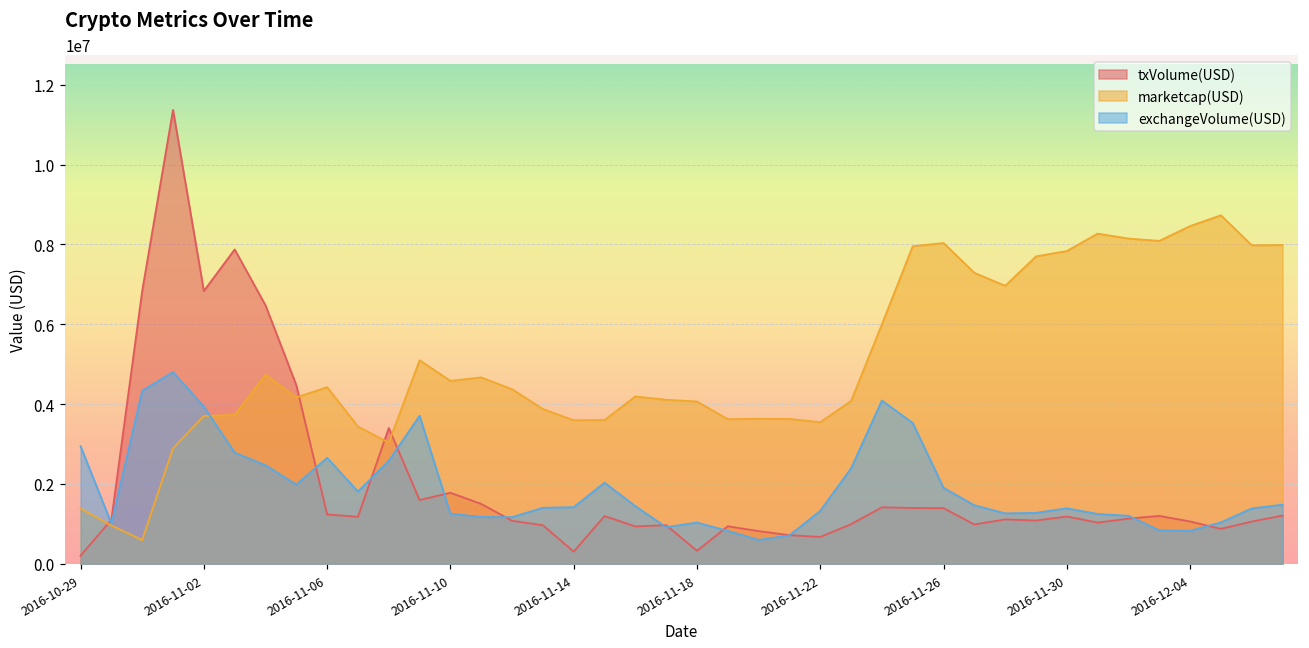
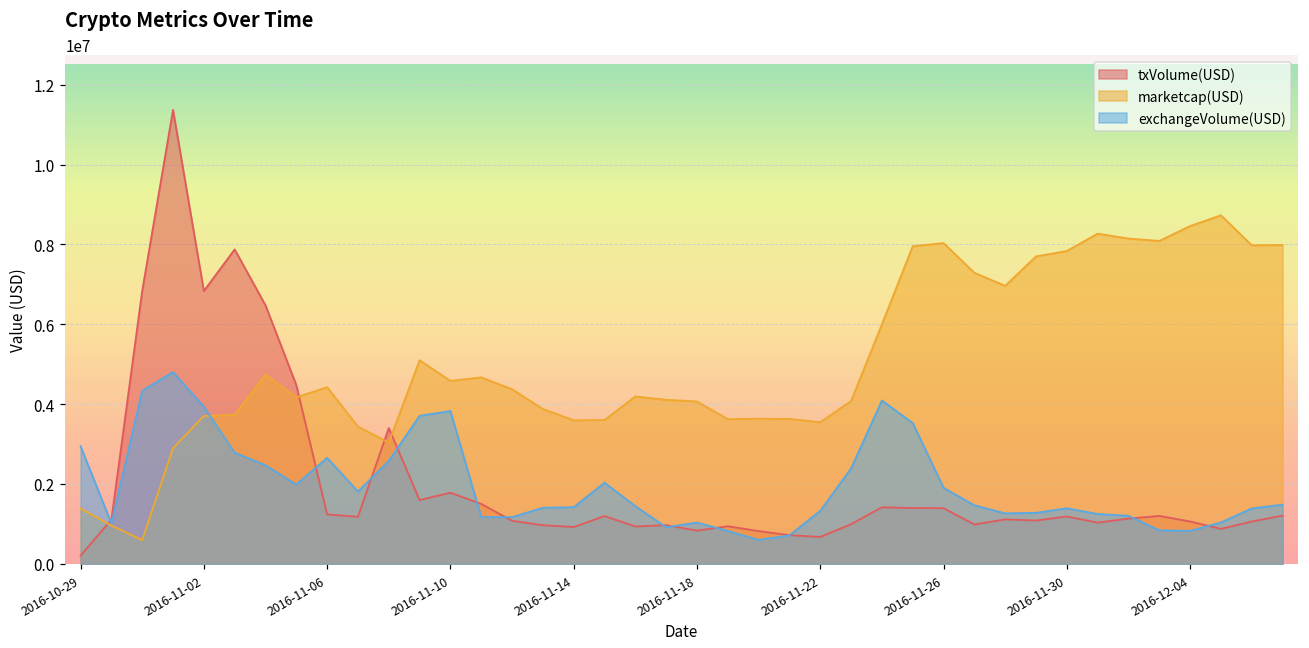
  {
    "txVolume(USD)": {
      "2016-10-29": 200000,
      "2016-11-02": 6800000,
      "2016-11-06": 1200000,
      "2016-11-10": 1800000,
-     "2016-11-14": 300000,
-     "2016-11-18": 300000,
+     "2016-11-14": 900000,
+     "2016-11-18": 800000,
      "2016-11-22": 700000,
      "2016-11-26": 1400000,
      "2016-11-30": 1200000,
      "2016-12-04": 1100000
    },
    "marketcap(USD)": {
      "2016-10-29": 1400000,
      "2016-11-02": 3700000,
      "2016-11-06": 4400000,
      "2016-11-10": 4600000,
      "2016-11-14": 3600000,
      "2016-11-18": 4100000,
      "2016-11-22": 3500000,
      "2016-11-26": 8000000,
      "2016-11-30": 7800000,
      "2016-12-04": 8500000
    },
    "exchangeVolume(USD)": {
      "2016-10-29": 2900000,
      "2016-11-02": 3900000,
      "2016-11-06": 2700000,
-     "2016-11-10": 1300000,
+     "2016-11-10": 3800000,
      "2016-11-14": 1400000,
      "2016-11-18": 1000000,
      "2016-11-22": 1300000,
      "2016-11-26": 1900000,
      "2016-11-30": 1400000,
      "2016-12-04": 800000
    }
  }
